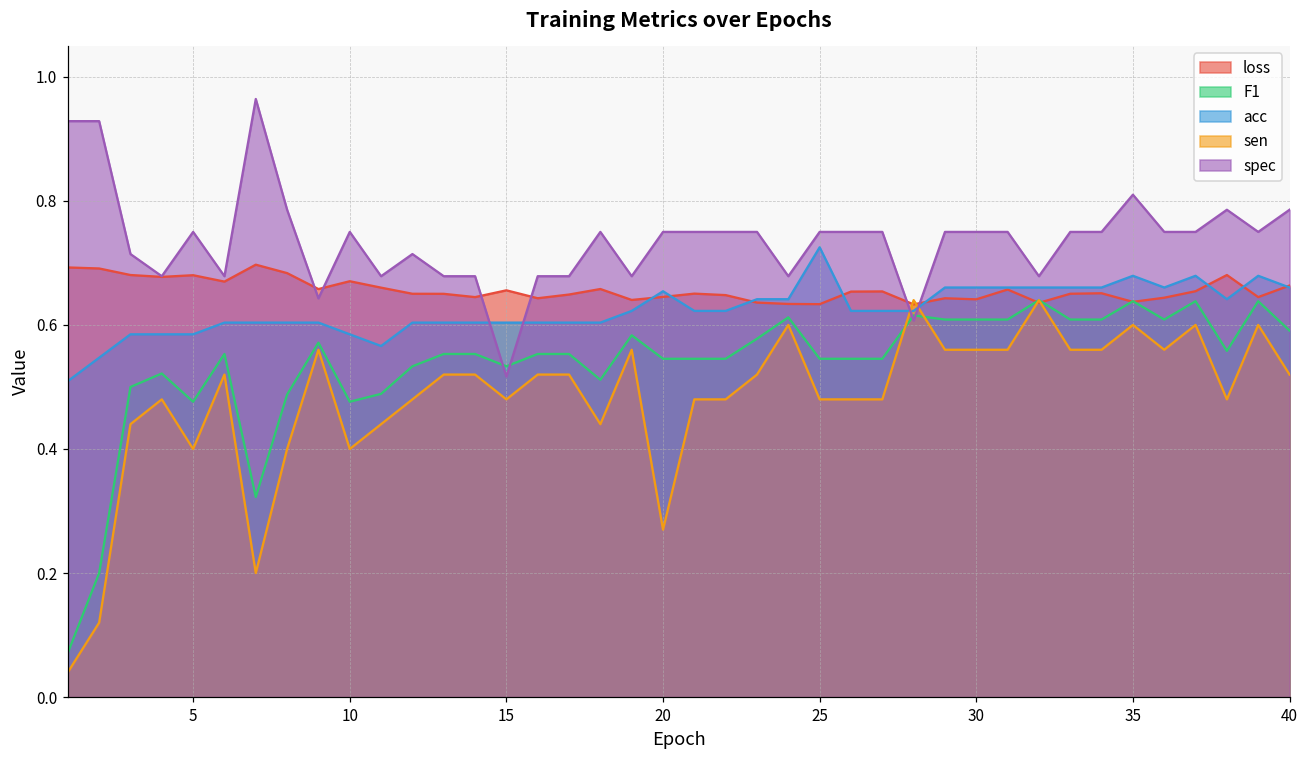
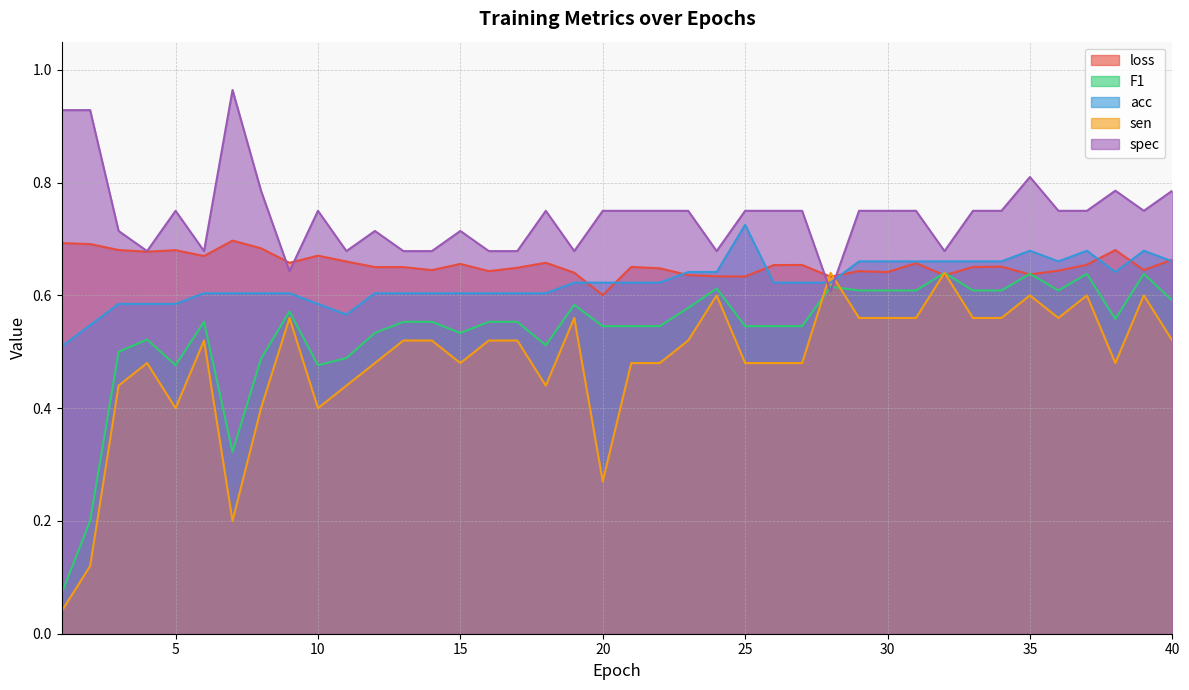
  {
    "loss": {
      "5": 0.68,
      "10": 0.67,
      "15": 0.66,
-     "20": 0.65,
+     "20": 0.60,
      "25": 0.63,
      "30": 0.64
    },
    "F1": {
      "5": 0.48,
      "10": 0.48,
      "15": 0.53,
      "20": 0.55,
      "25": 0.55,
      "30": 0.61,
      "40": 0.59
    },
    "acc": {
      "5": 0.58,
      "10": 0.58,
      "15": 0.60,
-     "20": 0.65,
+     "20": 0.62,
      "25": 0.73,
      "30": 0.66,
      "35": 0.68
    },
    "sen": {
      "5": 0.40,
      "10": 0.40,
      "15": 0.48,
      "20": 0.27,
      "25": 0.48,
      "30": 0.56,
      "35": 0.60,
      "40": 0.52
    },
    "spec": {
      "5": 0.75,
      "10": 0.75,
-     "15": 0.52,
+     "15": 0.71,
      "20": 0.75,
      "25": 0.75,
      "30": 0.75,
      "35": 0.81,
      "40": 0.79
    }
  }
